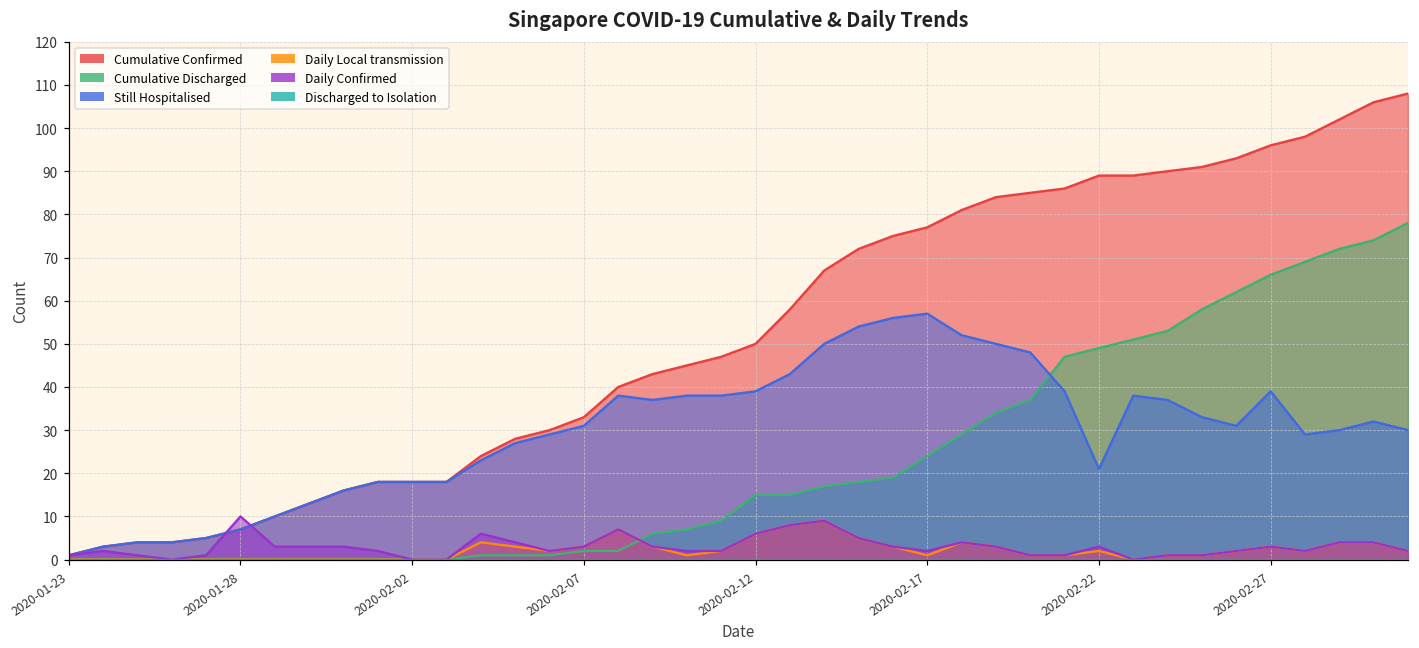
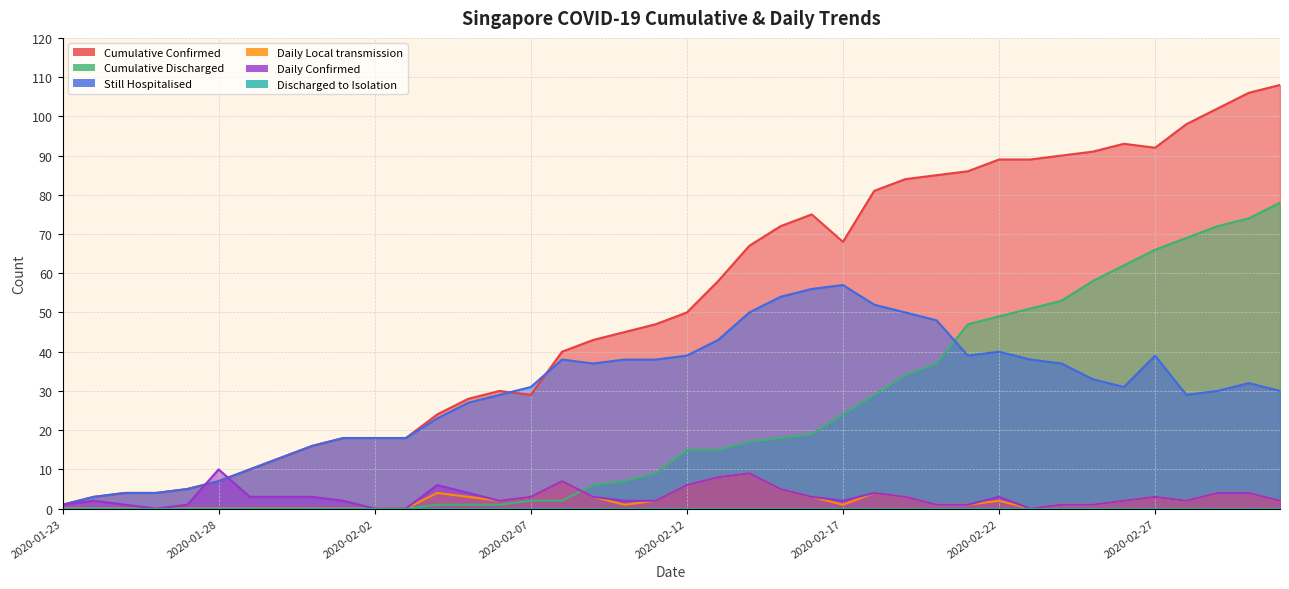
  {
    "Cumulative Confirmed": {
-     "2020-02-07": 33,
+     "2020-02-07": 29,
      "2020-02-12": 50,
-     "2020-02-17": 77,
+     "2020-02-17": 68,
      "2020-02-22": 89,
-     "2020-02-27": 96
+     "2020-02-27": 92
    },
    "Still Hospitalised": {
      "2020-02-07": 31,
      "2020-02-12": 39,
      "2020-02-17": 57,
-     "2020-02-22": 21,
+     "2020-02-22": 40,
      "2020-02-27": 39
    },
    "Daily Local transmission": {
      "2020-02-17": 1,
      "2020-02-22": 2
    },
    "Daily Confirmed": {
      "2020-01-28": 10,
      "2020-02-17": 2,
      "2020-02-22": 3
    }
  }
